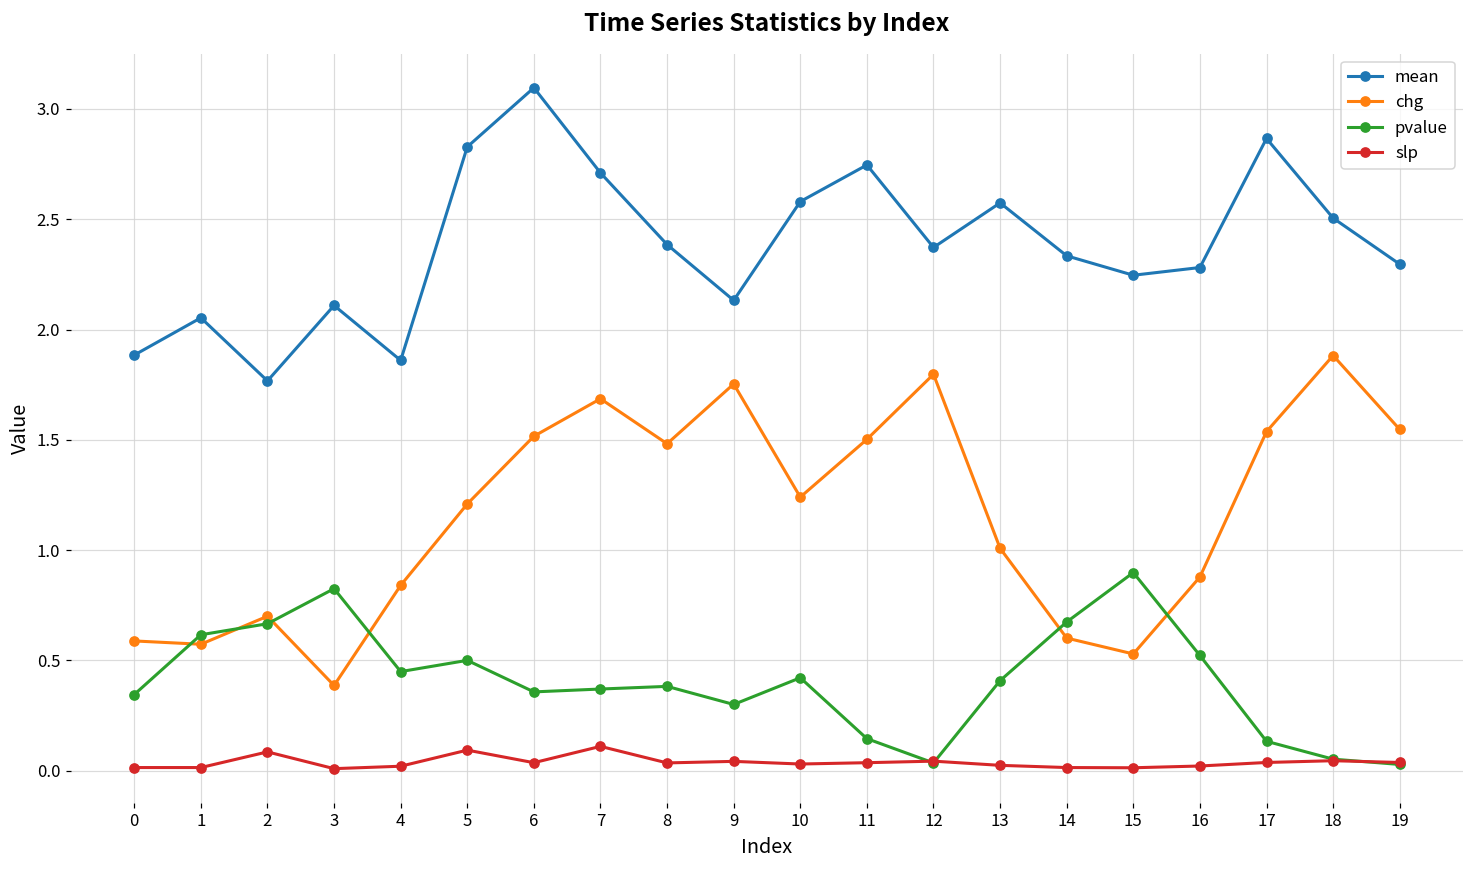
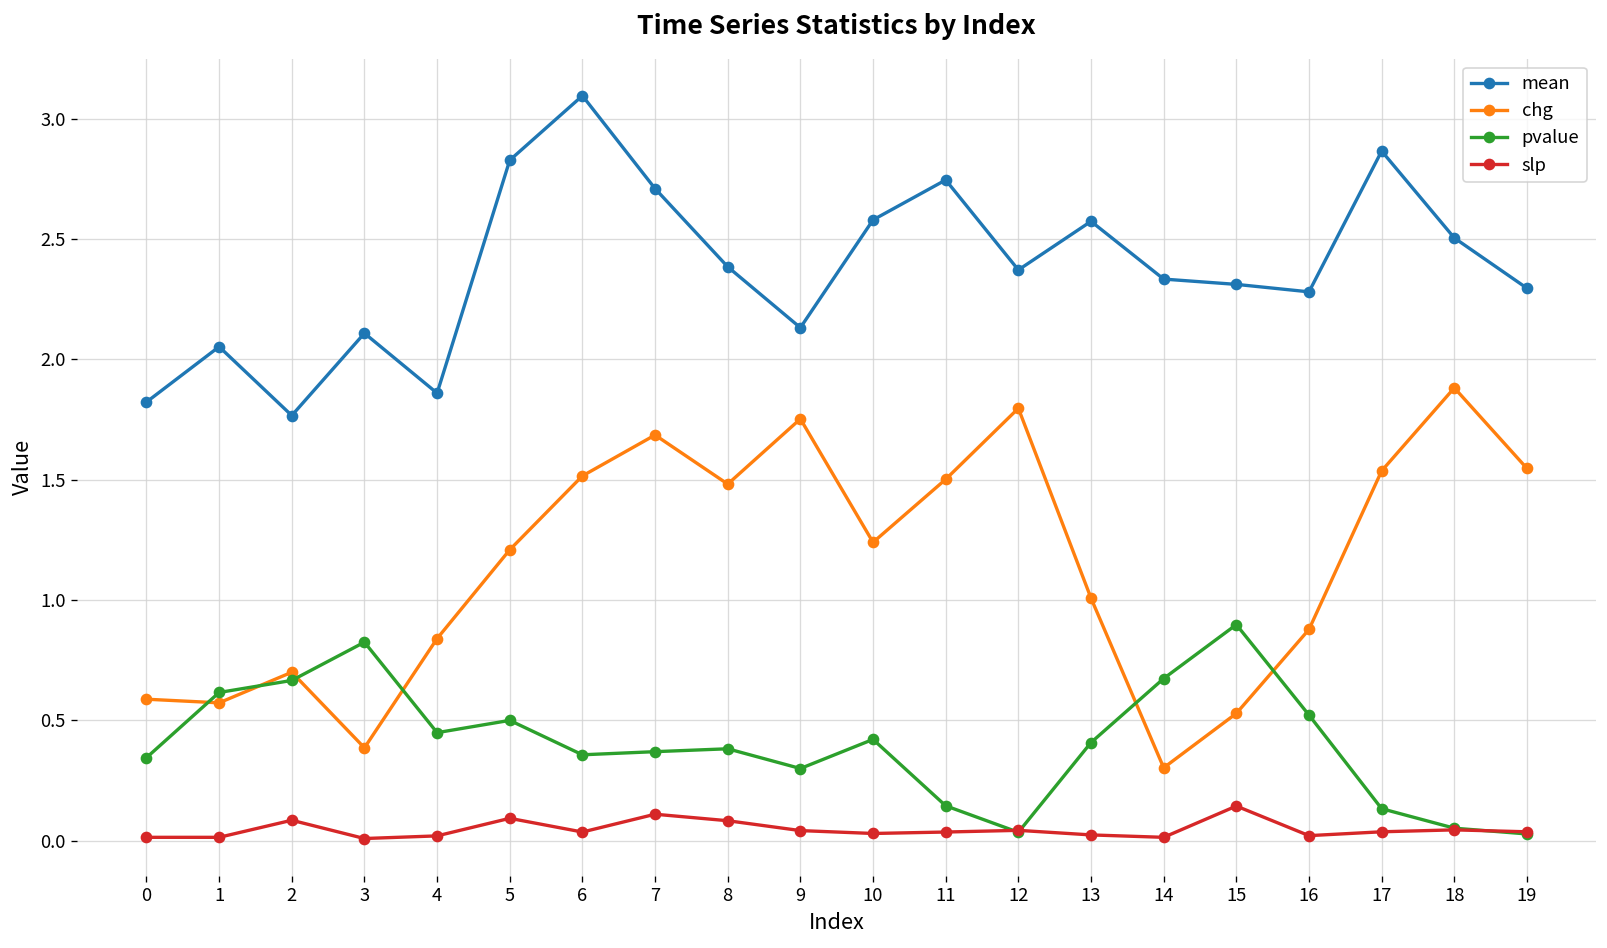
  {
    "mean": {
-     "0": 1.88,
+     "0": 1.82,
      "1": 2.05,
      "2": 1.77,
      "3": 2.11,
      "4": 1.86,
      "5": 2.83,
      "6": 3.10,
      "7": 2.71,
      "8": 2.39,
      "9": 2.13,
      "10": 2.58,
      "11": 2.75,
      "12": 2.37,
      "13": 2.57,
      "14": 2.33,
-     "15": 2.25,
+     "15": 2.31,
      "16": 2.28,
      "17": 2.87,
      "18": 2.51,
      "19": 2.30
    },
    "chg": {
      "0": 0.59,
      "1": 0.57,
      "2": 0.70,
      "3": 0.39,
      "4": 0.84,
      "5": 1.21,
      "6": 1.52,
      "7": 1.69,
      "8": 1.48,
      "9": 1.75,
      "10": 1.24,
      "11": 1.50,
      "12": 1.80,
      "13": 1.01,
-     "14": 0.60,
+     "14": 0.30,
      "15": 0.53,
      "16": 0.88,
      "17": 1.54,
      "18": 1.88,
      "19": 1.55
    },
    "pvalue": {
      "0": 0.35,
      "1": 0.62,
      "2": 0.67,
      "3": 0.83,
      "4": 0.45,
      "5": 0.50,
      "6": 0.36,
      "7": 0.37,
      "8": 0.38,
      "9": 0.30,
      "10": 0.42,
      "11": 0.15,
      "13": 0.41,
      "14": 0.67,
      "15": 0.90,
      "16": 0.52,
      "17": 0.13
    },
    "slp": {
      "0": 0.01,
      "1": 0.01,
      "2": 0.09,
      "3": 0.01,
      "4": 0.02,
      "5": 0.09,
      "6": 0.04,
      "7": 0.11,
-     "8": 0.04,
+     "8": 0.08,
      "9": 0.04,
      "10": 0.03,
      "11": 0.04,
      "13": 0.02,
      "14": 0.01,
-     "15": 0.01,
+     "15": 0.14,
      "16": 0.02,
      "17": 0.04
    }
  }
